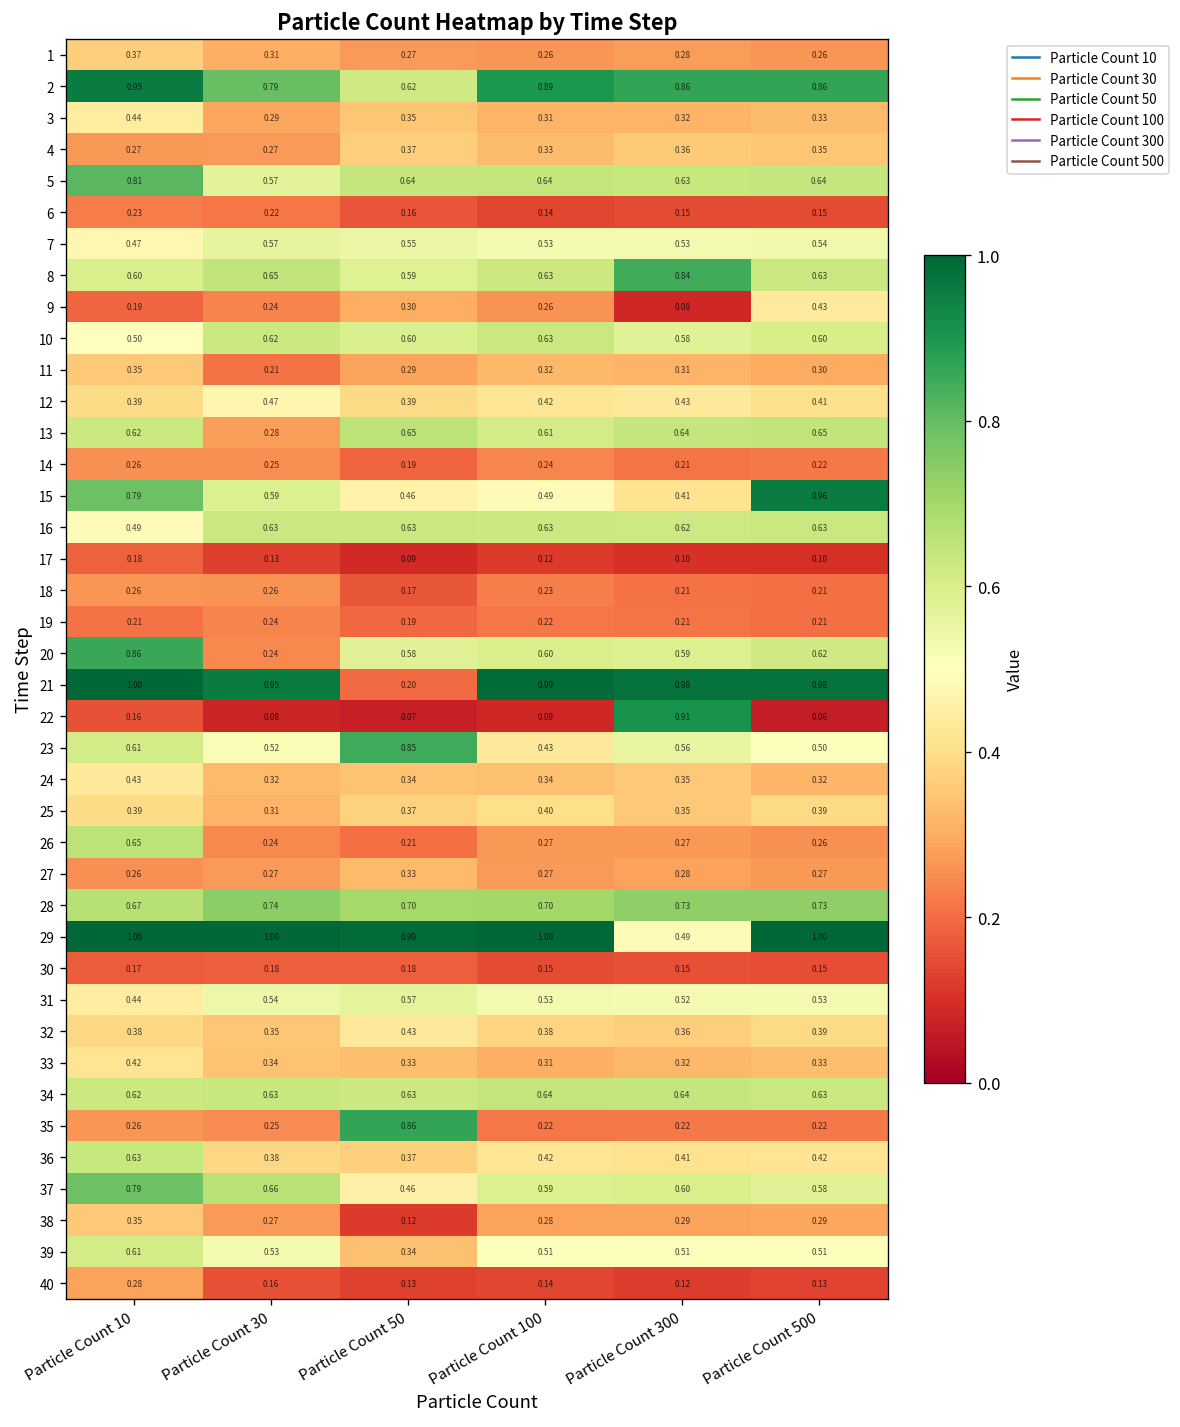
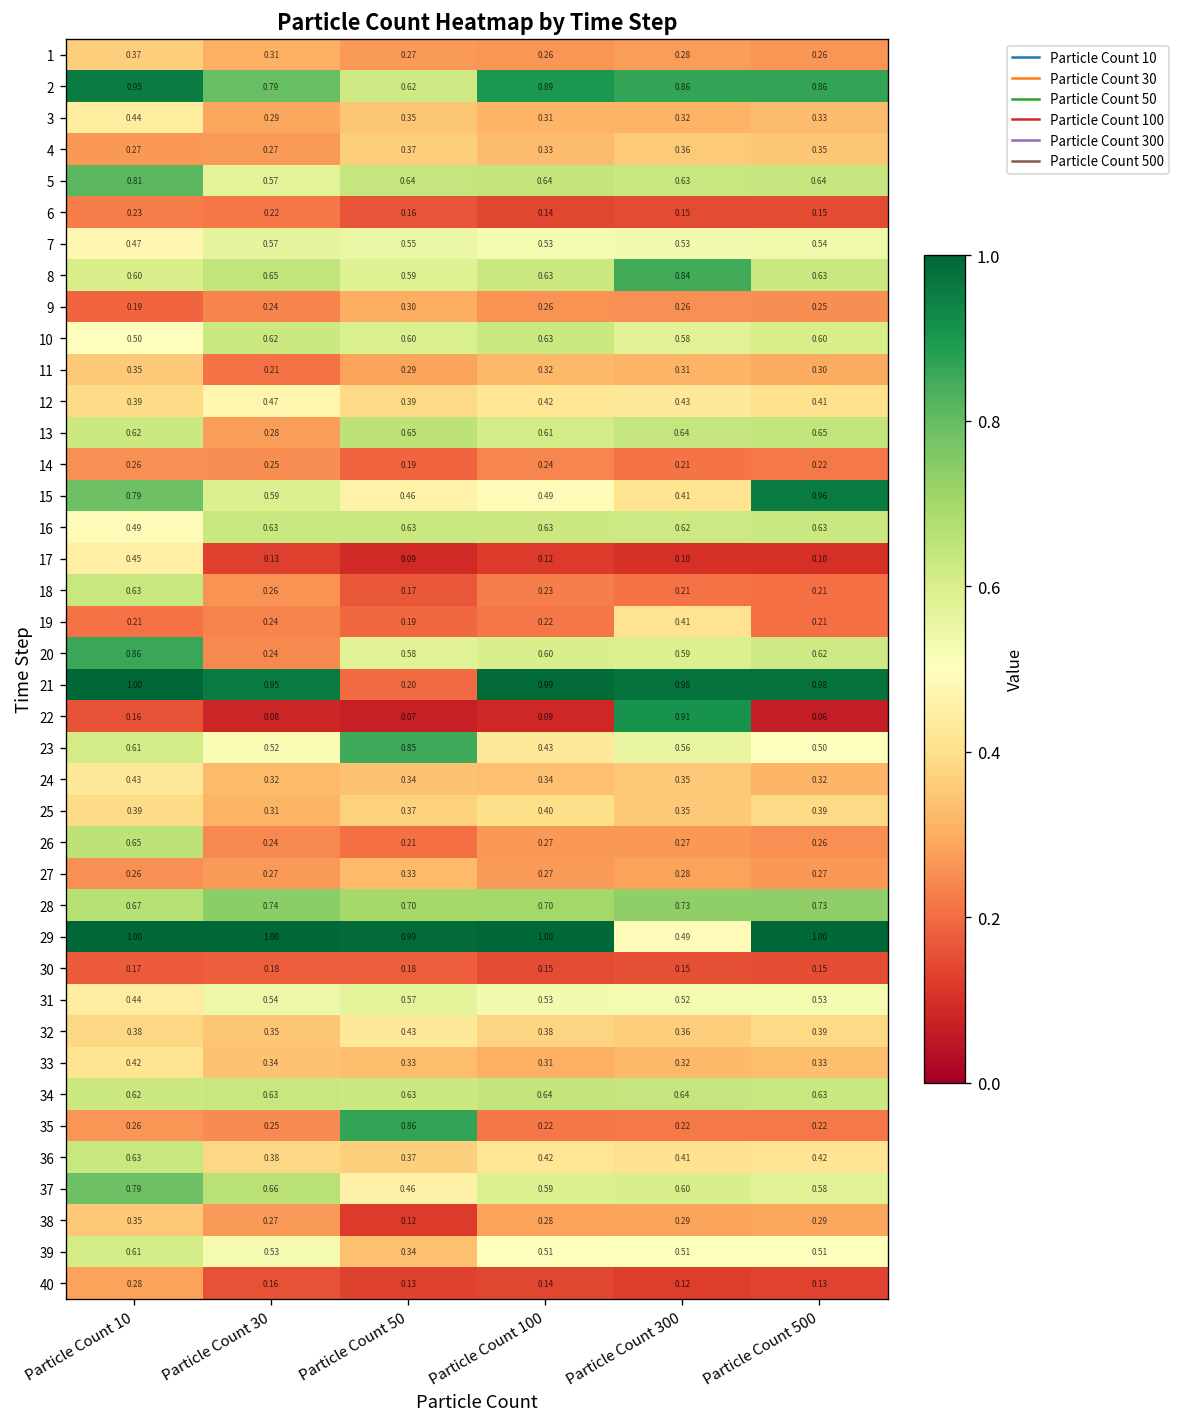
  {
    "9": {
      "Particle Count 10": 0.19,
      "Particle Count 30": 0.24,
      "Particle Count 50": 0.30,
      "Particle Count 100": 0.26,
-     "Particle Count 300": 0.08,
-     "Particle Count 500": 0.43
+     "Particle Count 300": 0.26,
+     "Particle Count 500": 0.25
    },
    "17": {
-     "Particle Count 10": 0.18,
+     "Particle Count 10": 0.45,
      "Particle Count 30": 0.13,
      "Particle Count 50": 0.09,
      "Particle Count 100": 0.12,
      "Particle Count 300": 0.10,
      "Particle Count 500": 0.10
    },
    "18": {
-     "Particle Count 10": 0.26,
+     "Particle Count 10": 0.63,
      "Particle Count 30": 0.26,
      "Particle Count 50": 0.17,
      "Particle Count 100": 0.23,
      "Particle Count 300": 0.21,
      "Particle Count 500": 0.21
    },
    "19": {
      "Particle Count 10": 0.21,
      "Particle Count 30": 0.24,
      "Particle Count 50": 0.19,
      "Particle Count 100": 0.22,
-     "Particle Count 300": 0.21,
+     "Particle Count 300": 0.41,
      "Particle Count 500": 0.21
    }
  }
